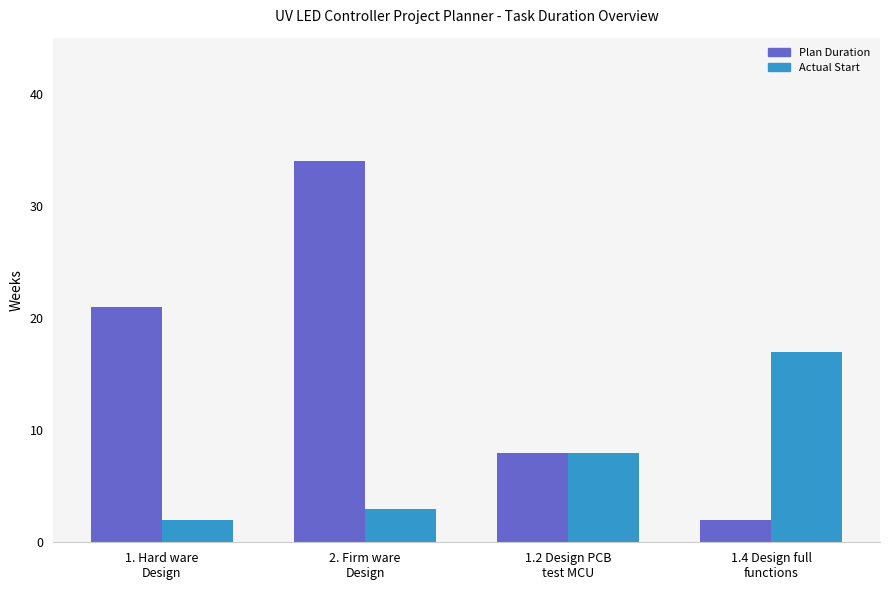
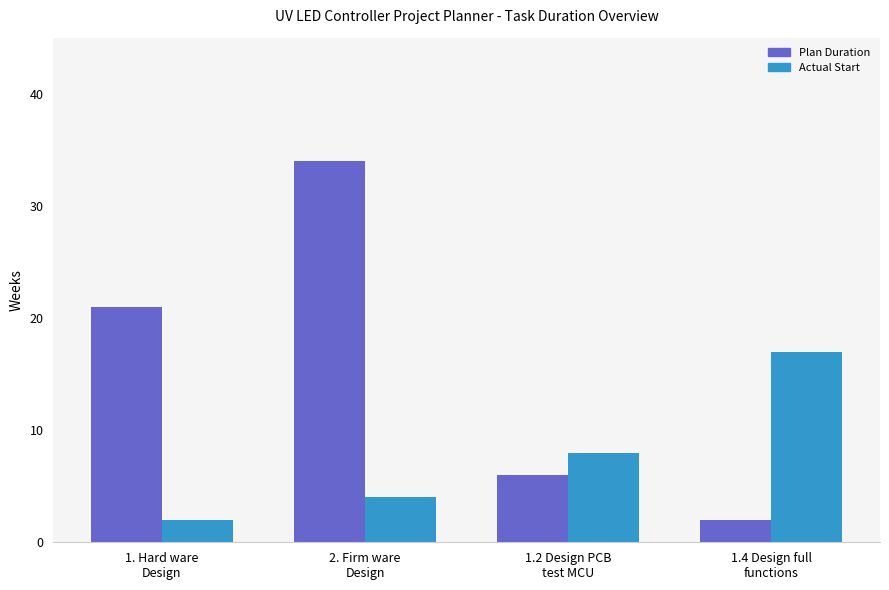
  {
    "Plan Duration": {
      "1. Hard ware Design": 21,
      "2. Firm ware Design": 34,
-     "1.2 Design PCB test MCU": 8,
+     "1.2 Design PCB test MCU": 6,
      "1.4 Design full functions": 2
    },
    "Actual Start": {
      "1. Hard ware Design": 2,
-     "2. Firm ware Design": 3,
+     "2. Firm ware Design": 4,
      "1.2 Design PCB test MCU": 8,
      "1.4 Design full functions": 17
    }
  }
